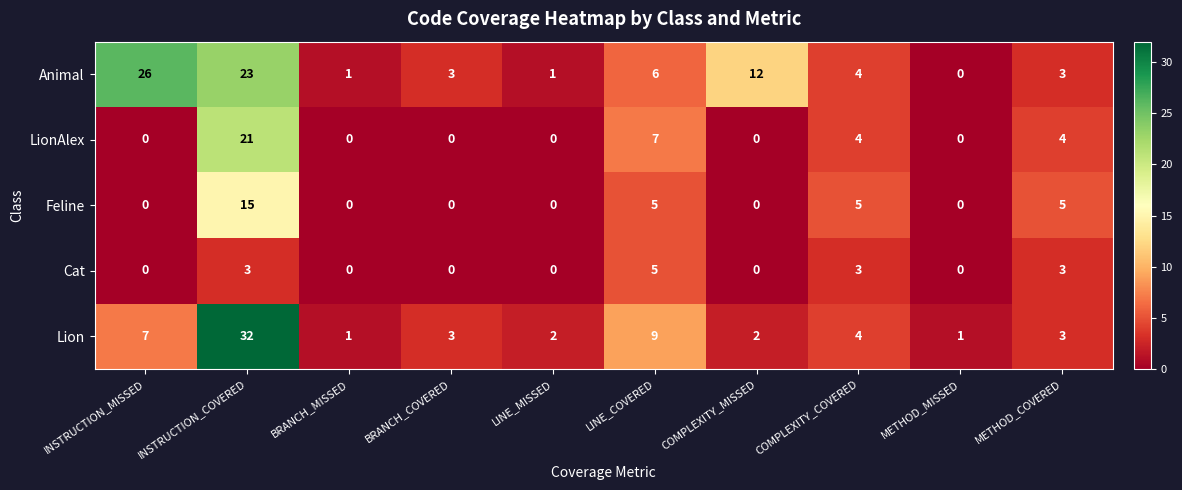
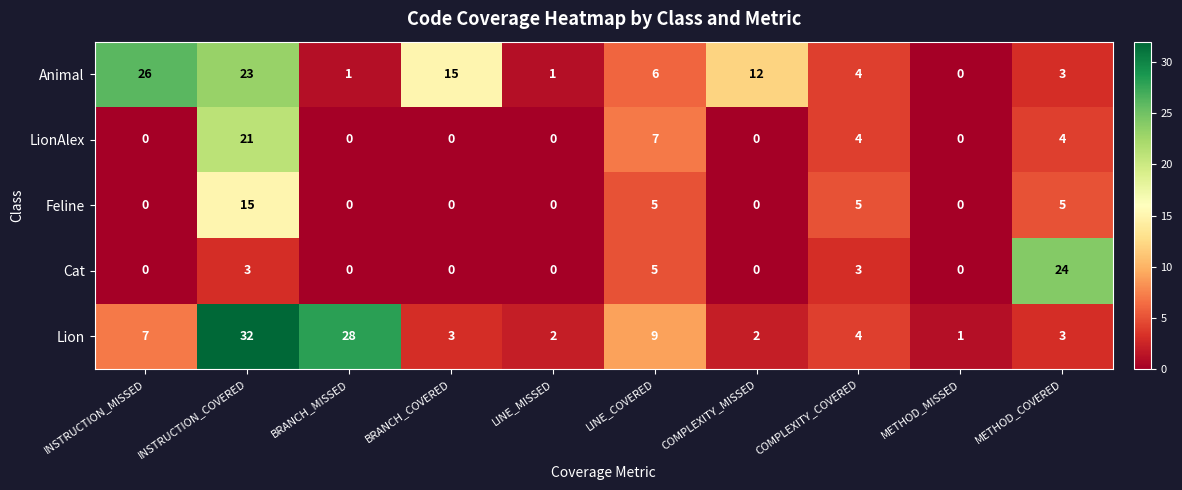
  {
    "Animal": {
      "INSTRUCTION_MISSED": 26,
      "INSTRUCTION_COVERED": 23,
      "BRANCH_MISSED": 1,
-     "BRANCH_COVERED": 3,
+     "BRANCH_COVERED": 15,
      "LINE_MISSED": 1,
      "LINE_COVERED": 6,
      "COMPLEXITY_MISSED": 12,
      "COMPLEXITY_COVERED": 4,
      "METHOD_MISSED": 0,
      "METHOD_COVERED": 3
    },
    "LionAlex": {
      "INSTRUCTION_MISSED": 0,
      "INSTRUCTION_COVERED": 21,
      "BRANCH_MISSED": 0,
      "BRANCH_COVERED": 0,
      "LINE_MISSED": 0,
      "LINE_COVERED": 7,
      "COMPLEXITY_MISSED": 0,
      "COMPLEXITY_COVERED": 4,
      "METHOD_MISSED": 0,
      "METHOD_COVERED": 4
    },
    "Feline": {
      "INSTRUCTION_MISSED": 0,
      "INSTRUCTION_COVERED": 15,
      "BRANCH_MISSED": 0,
      "BRANCH_COVERED": 0,
      "LINE_MISSED": 0,
      "LINE_COVERED": 5,
      "COMPLEXITY_MISSED": 0,
      "COMPLEXITY_COVERED": 5,
      "METHOD_MISSED": 0,
      "METHOD_COVERED": 5
    },
    "Cat": {
      "INSTRUCTION_MISSED": 0,
      "INSTRUCTION_COVERED": 3,
      "BRANCH_MISSED": 0,
      "BRANCH_COVERED": 0,
      "LINE_MISSED": 0,
      "LINE_COVERED": 5,
      "COMPLEXITY_MISSED": 0,
      "COMPLEXITY_COVERED": 3,
      "METHOD_MISSED": 0,
-     "METHOD_COVERED": 3
+     "METHOD_COVERED": 24
    },
    "Lion": {
      "INSTRUCTION_MISSED": 7,
      "INSTRUCTION_COVERED": 32,
-     "BRANCH_MISSED": 1,
+     "BRANCH_MISSED": 28,
      "BRANCH_COVERED": 3,
      "LINE_MISSED": 2,
      "LINE_COVERED": 9,
      "COMPLEXITY_MISSED": 2,
      "COMPLEXITY_COVERED": 4,
      "METHOD_MISSED": 1,
      "METHOD_COVERED": 3
    }
  }
